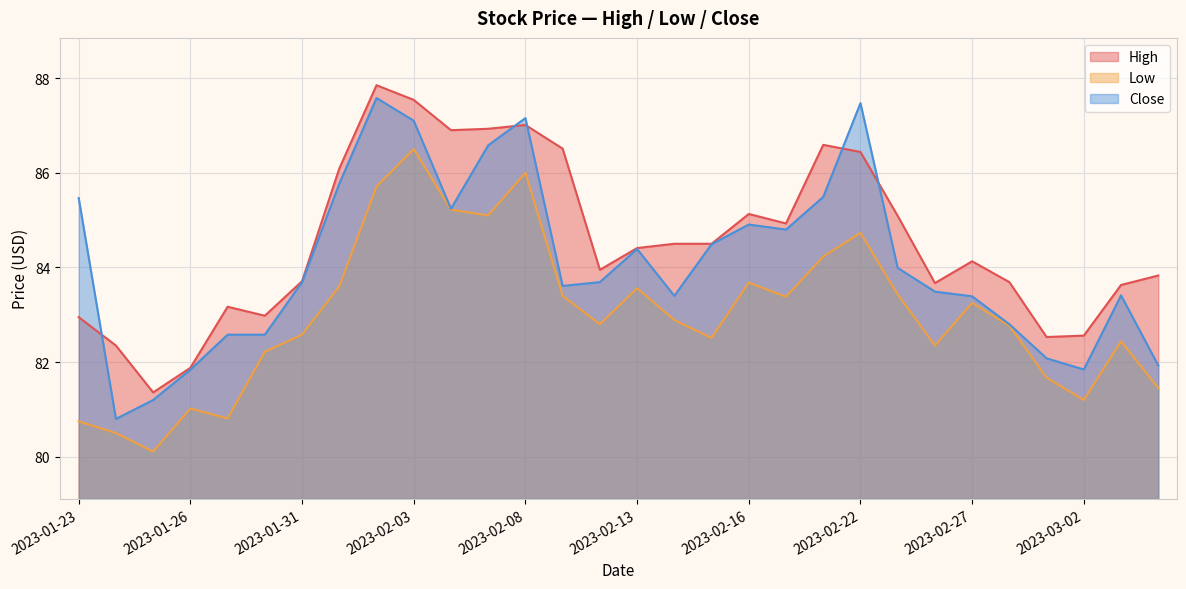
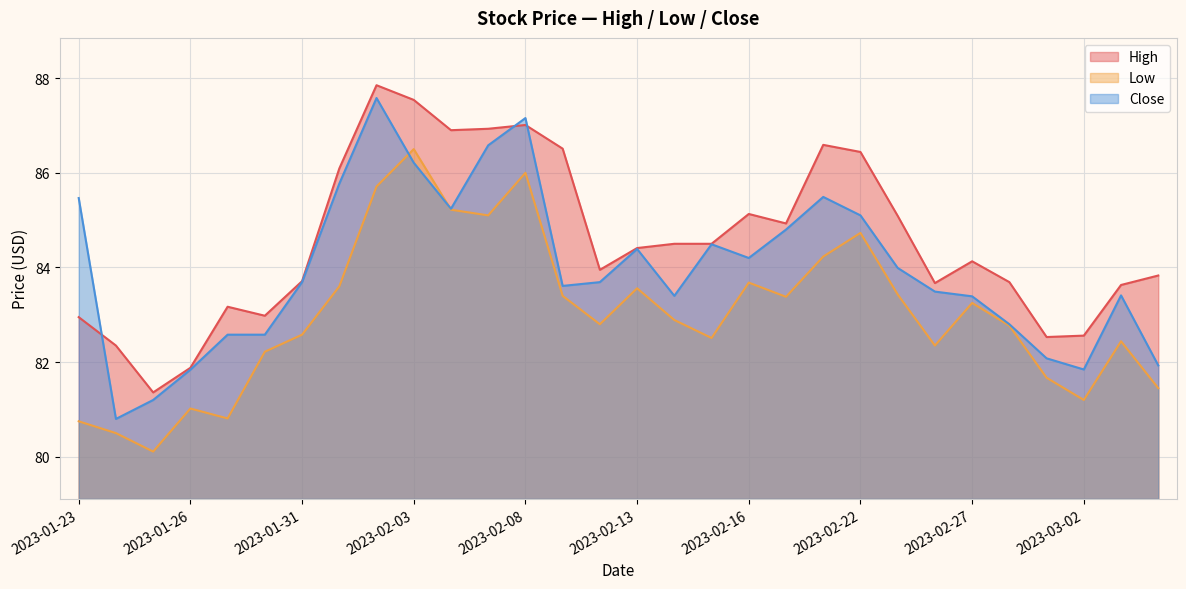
  {
    "Close": {
      "2023-01-23": 85.5,
-     "2023-02-03": 87.1,
+     "2023-02-03": 86.2,
      "2023-02-08": 87.2,
-     "2023-02-16": 84.9,
-     "2023-02-22": 87.5,
+     "2023-02-16": 84.2,
+     "2023-02-22": 85.1,
      "2023-02-27": 83.4,
      "2023-03-02": 81.8
    }
  }
